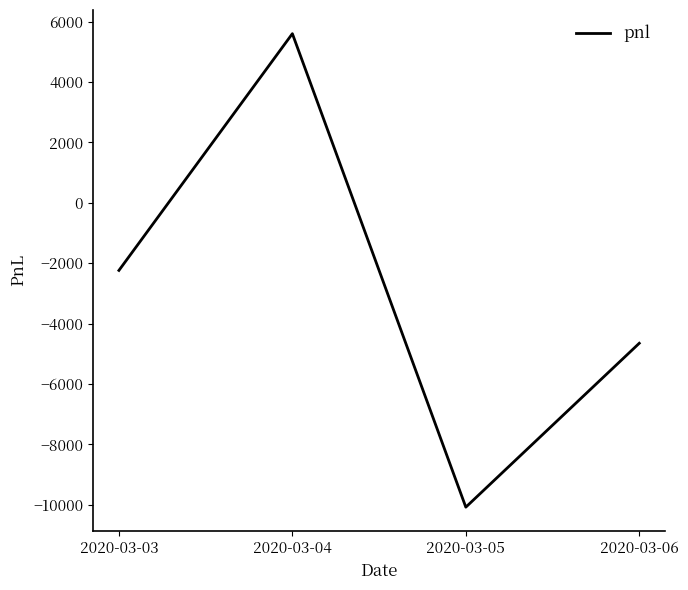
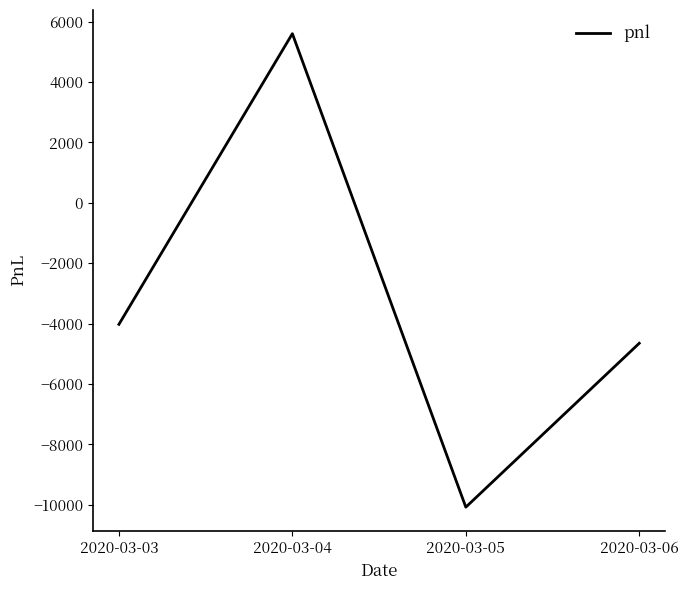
  {
-   "2020-03-03": -2200,
+   "2020-03-03": -4000,
    "2020-03-04": 5600,
    "2020-03-05": -10100,
    "2020-03-06": -4700
  }
